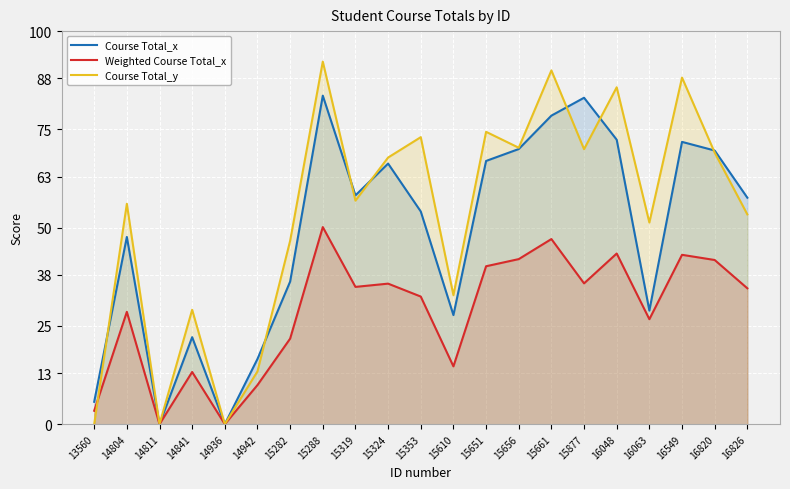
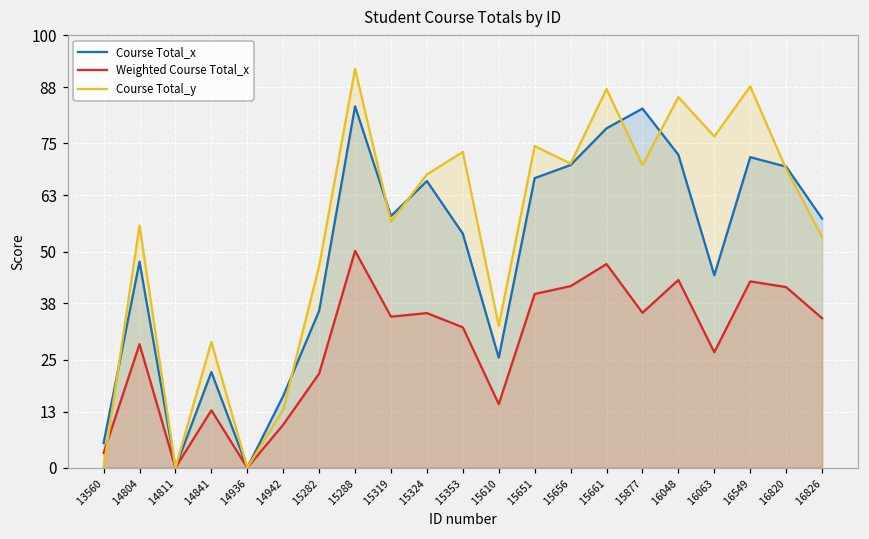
  {
    "Course Total_x": {
      "13560": 6,
      "14804": 48,
      "14841": 22,
      "14942": 17,
      "15282": 36,
      "15288": 84,
      "15319": 58,
      "15324": 66,
      "15353": 54,
-     "15610": 28,
+     "15610": 25,
      "15651": 67,
      "15661": 79,
      "15877": 83,
      "16048": 72,
-     "16063": 29,
+     "16063": 45,
      "16549": 72,
      "16826": 58
    },
    "Weighted Course Total_x": {
      "13560": 3,
      "14804": 29,
      "14841": 13,
      "14942": 10,
      "15282": 22,
      "15288": 50,
      "15319": 35,
      "15324": 36,
      "15353": 32,
      "15610": 15,
      "15651": 40,
      "15656": 42,
      "15661": 47,
      "15877": 36,
      "16048": 43,
      "16063": 27,
      "16549": 43,
      "16820": 42,
      "16826": 35
    },
    "Course Total_y": {
      "13560": 0,
      "14804": 56,
      "14841": 29,
      "14942": 13,
      "15282": 47,
      "15288": 92,
      "15319": 57,
      "15324": 68,
      "15353": 73,
      "15610": 33,
      "15651": 74,
-     "15661": 90,
+     "15661": 88,
      "15877": 70,
      "16048": 86,
-     "16063": 51,
+     "16063": 77,
      "16549": 88,
      "16826": 53
    }
  }
